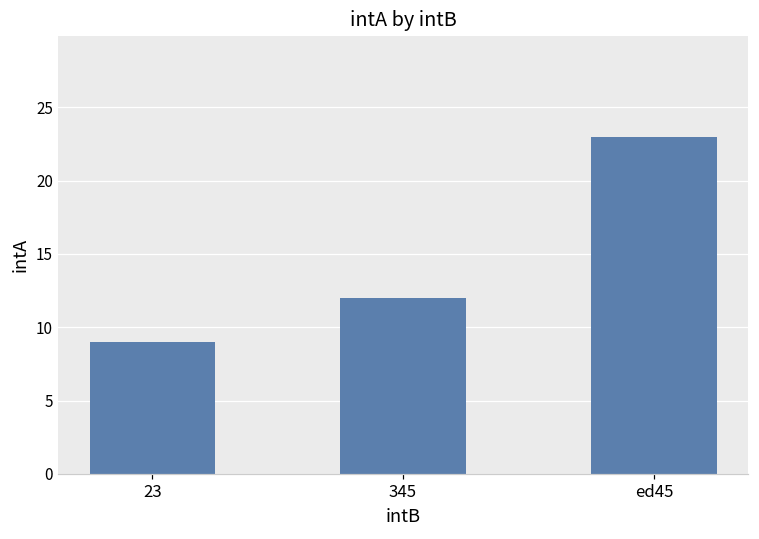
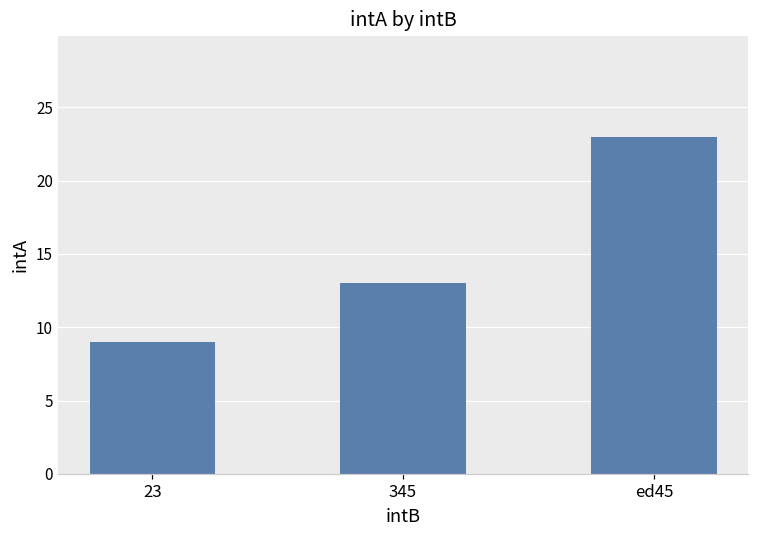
  {
    "23": 9,
-   "345": 12,
+   "345": 13,
    "ed45": 23
  }
